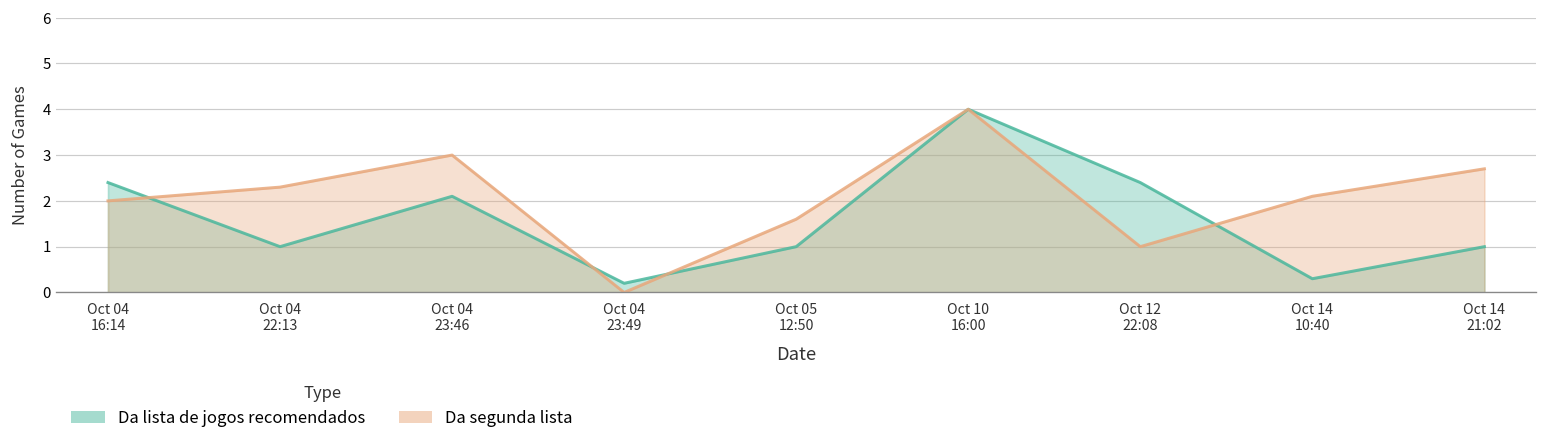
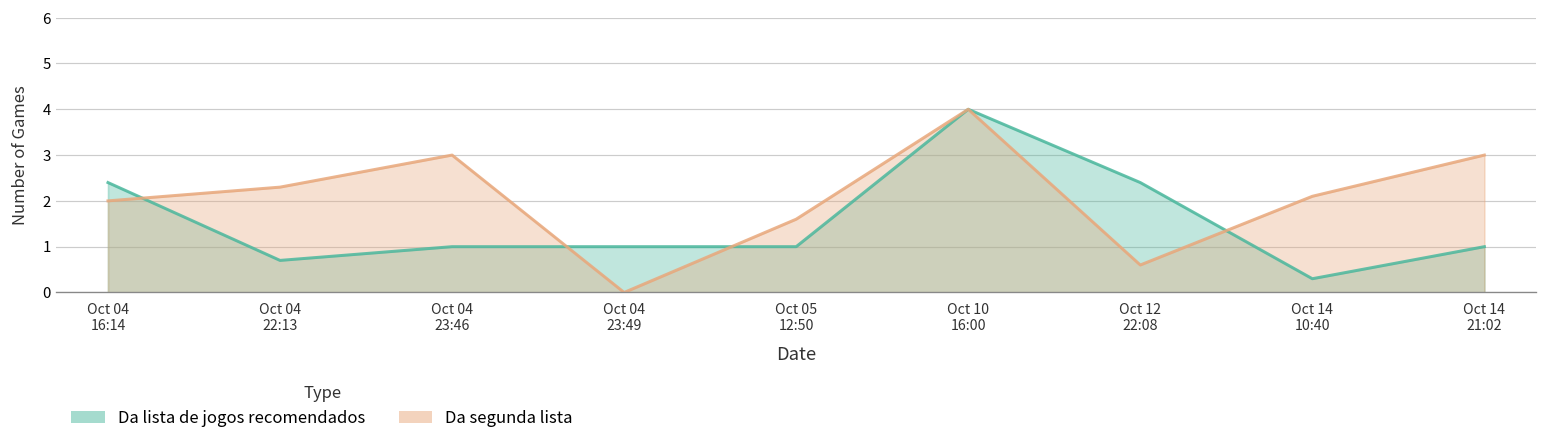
  {
    "Da lista de jogos recomendados": {
      "Oct 04 16:14": 2.4,
-     "Oct 04 22:13": 1.0,
-     "Oct 04 23:46": 2.1,
-     "Oct 04 23:49": 0.2,
+     "Oct 04 22:13": 0.7,
+     "Oct 04 23:46": 1.0,
+     "Oct 04 23:49": 1.0,
      "Oct 05 12:50": 1.0,
      "Oct 12 22:08": 2.4,
      "Oct 14 10:40": 0.3,
      "Oct 14 21:02": 1.0
    },
    "Da segunda lista": {
      "Oct 04 16:14": 2.0,
      "Oct 04 22:13": 2.3,
      "Oct 04 23:46": 3.0,
      "Oct 04 23:49": 0.0,
      "Oct 05 12:50": 1.6,
-     "Oct 12 22:08": 1.0,
+     "Oct 12 22:08": 0.6,
      "Oct 14 10:40": 2.1,
-     "Oct 14 21:02": 2.7
+     "Oct 14 21:02": 3.0
    }
  }
